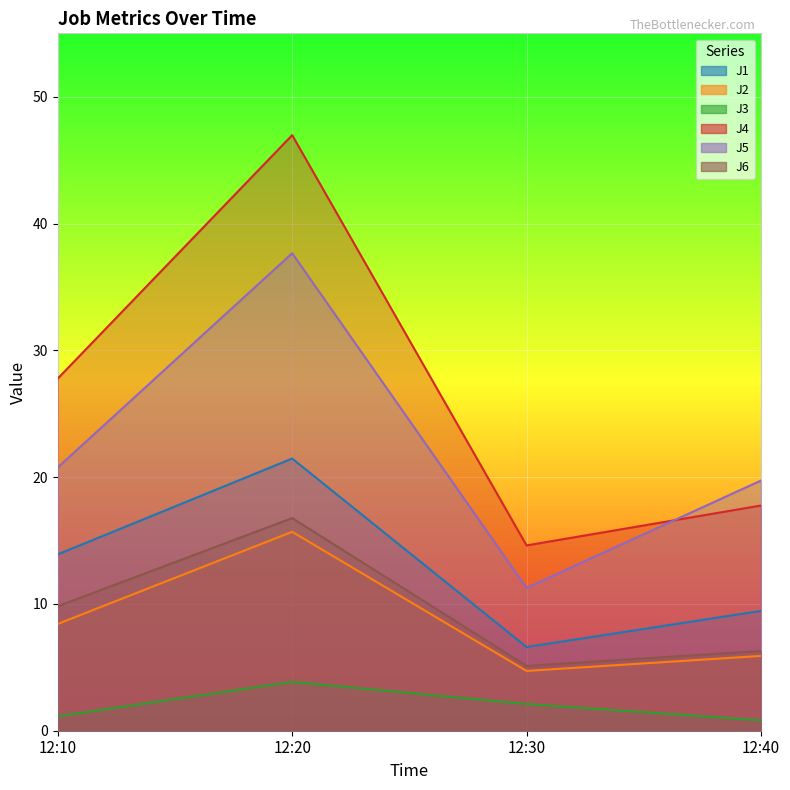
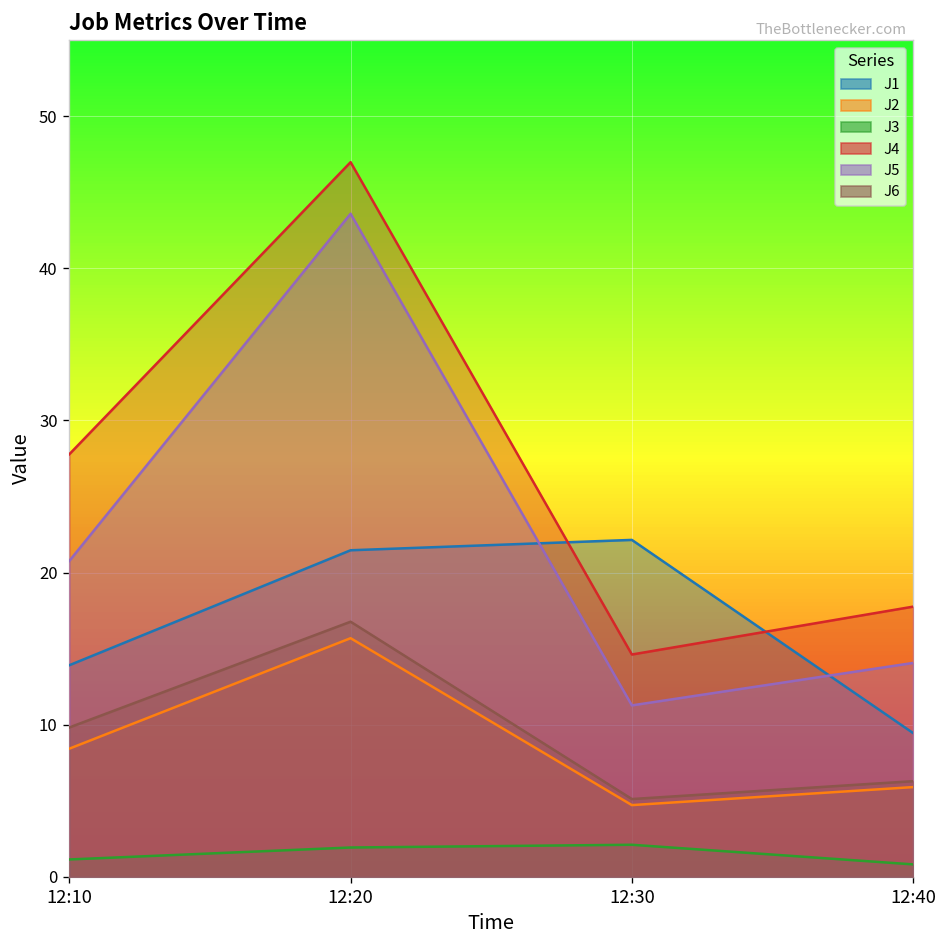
  {
    "J1": {
      "12:10": 13.9,
      "12:20": 21.5,
-     "12:30": 6.6,
+     "12:30": 22.1,
      "12:40": 9.5
    },
    "J3": {
      "12:10": 1.1,
-     "12:20": 3.9,
+     "12:20": 1.9,
      "12:30": 2.1,
      "12:40": 0.8
    },
    "J5": {
      "12:10": 20.8,
-     "12:20": 37.7,
+     "12:20": 43.6,
      "12:30": 11.3,
-     "12:40": 19.7
+     "12:40": 14.1
    }
  }
